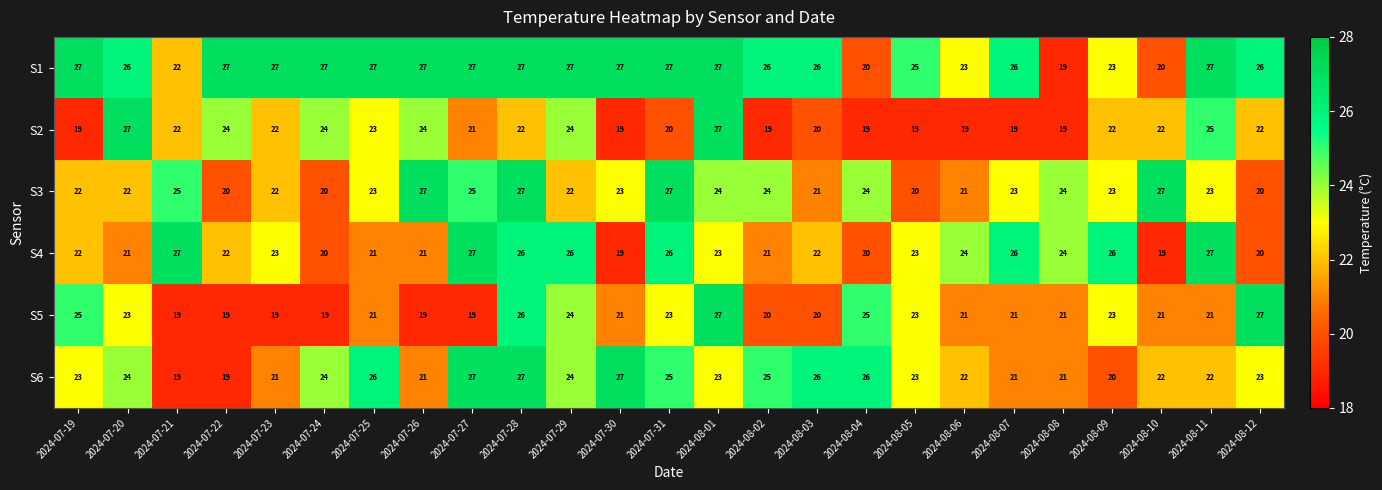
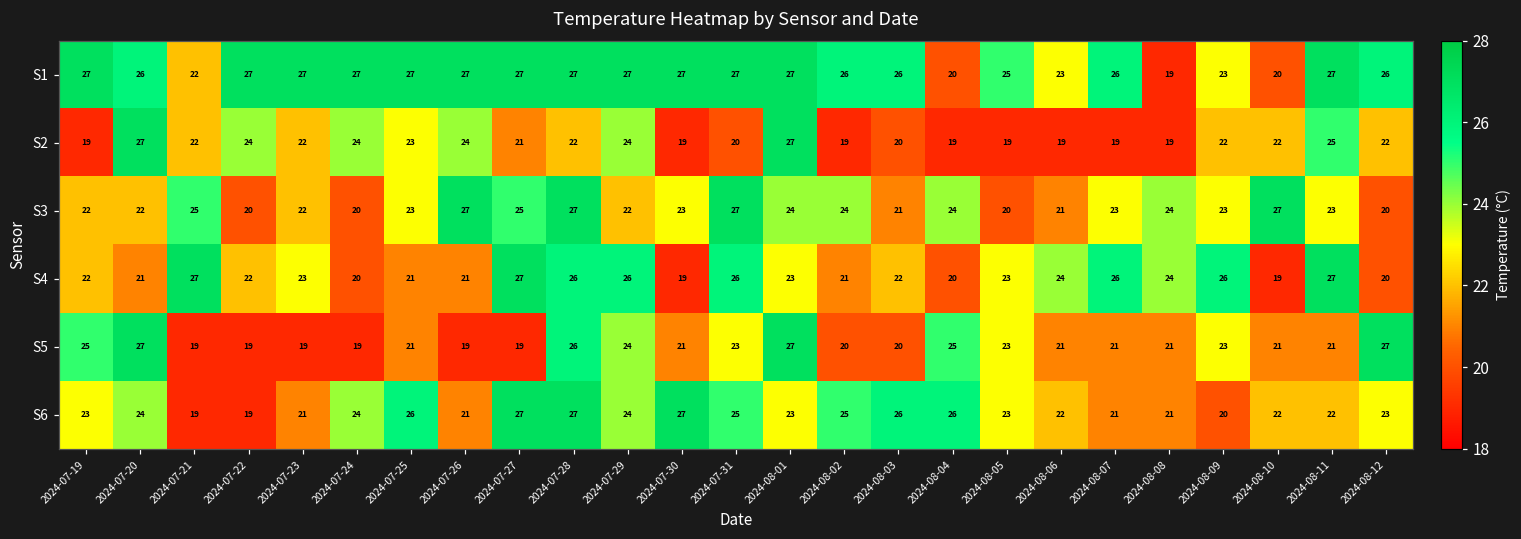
  {
    "S1": {
      "2024-07-19": 27,
      "2024-07-20": 26,
      "2024-07-21": 22,
      "2024-07-22": 27,
      "2024-07-23": 27,
      "2024-07-24": 27,
      "2024-07-25": 27,
      "2024-07-26": 27,
      "2024-07-27": 27,
      "2024-07-28": 27,
      "2024-07-29": 27,
      "2024-07-30": 27,
      "2024-07-31": 27,
      "2024-08-01": 27,
      "2024-08-02": 26,
      "2024-08-03": 26,
      "2024-08-04": 20,
      "2024-08-05": 25,
      "2024-08-06": 23,
      "2024-08-07": 26,
      "2024-08-08": 19,
      "2024-08-09": 23,
      "2024-08-10": 20,
      "2024-08-11": 27,
      "2024-08-12": 26
    },
    "S2": {
      "2024-07-19": 19,
      "2024-07-20": 27,
      "2024-07-21": 22,
      "2024-07-22": 24,
      "2024-07-23": 22,
      "2024-07-24": 24,
      "2024-07-25": 23,
      "2024-07-26": 24,
      "2024-07-27": 21,
      "2024-07-28": 22,
      "2024-07-29": 24,
      "2024-07-30": 19,
      "2024-07-31": 20,
      "2024-08-01": 27,
      "2024-08-02": 19,
      "2024-08-03": 20,
      "2024-08-04": 19,
      "2024-08-05": 19,
      "2024-08-06": 19,
      "2024-08-07": 19,
      "2024-08-08": 19,
      "2024-08-09": 22,
      "2024-08-10": 22,
      "2024-08-11": 25,
      "2024-08-12": 22
    },
    "S3": {
      "2024-07-19": 22,
      "2024-07-20": 22,
      "2024-07-21": 25,
      "2024-07-22": 20,
      "2024-07-23": 22,
      "2024-07-24": 20,
      "2024-07-25": 23,
      "2024-07-26": 27,
      "2024-07-27": 25,
      "2024-07-28": 27,
      "2024-07-29": 22,
      "2024-07-30": 23,
      "2024-07-31": 27,
      "2024-08-01": 24,
      "2024-08-02": 24,
      "2024-08-03": 21,
      "2024-08-04": 24,
      "2024-08-05": 20,
      "2024-08-06": 21,
      "2024-08-07": 23,
      "2024-08-08": 24,
      "2024-08-09": 23,
      "2024-08-10": 27,
      "2024-08-11": 23,
      "2024-08-12": 20
    },
    "S4": {
      "2024-07-19": 22,
      "2024-07-20": 21,
      "2024-07-21": 27,
      "2024-07-22": 22,
      "2024-07-23": 23,
      "2024-07-24": 20,
      "2024-07-25": 21,
      "2024-07-26": 21,
      "2024-07-27": 27,
      "2024-07-28": 26,
      "2024-07-29": 26,
      "2024-07-30": 19,
      "2024-07-31": 26,
      "2024-08-01": 23,
      "2024-08-02": 21,
      "2024-08-03": 22,
      "2024-08-04": 20,
      "2024-08-05": 23,
      "2024-08-06": 24,
      "2024-08-07": 26,
      "2024-08-08": 24,
      "2024-08-09": 26,
      "2024-08-10": 19,
      "2024-08-11": 27,
      "2024-08-12": 20
    },
    "S5": {
      "2024-07-19": 25,
-     "2024-07-20": 23,
+     "2024-07-20": 27,
      "2024-07-21": 19,
      "2024-07-22": 19,
      "2024-07-23": 19,
      "2024-07-24": 19,
      "2024-07-25": 21,
      "2024-07-26": 19,
      "2024-07-27": 19,
      "2024-07-28": 26,
      "2024-07-29": 24,
      "2024-07-30": 21,
      "2024-07-31": 23,
      "2024-08-01": 27,
      "2024-08-02": 20,
      "2024-08-03": 20,
      "2024-08-04": 25,
      "2024-08-05": 23,
      "2024-08-06": 21,
      "2024-08-07": 21,
      "2024-08-08": 21,
      "2024-08-09": 23,
      "2024-08-10": 21,
      "2024-08-11": 21,
      "2024-08-12": 27
    },
    "S6": {
      "2024-07-19": 23,
      "2024-07-20": 24,
      "2024-07-21": 19,
      "2024-07-22": 19,
      "2024-07-23": 21,
      "2024-07-24": 24,
      "2024-07-25": 26,
      "2024-07-26": 21,
      "2024-07-27": 27,
      "2024-07-28": 27,
      "2024-07-29": 24,
      "2024-07-30": 27,
      "2024-07-31": 25,
      "2024-08-01": 23,
      "2024-08-02": 25,
      "2024-08-03": 26,
      "2024-08-04": 26,
      "2024-08-05": 23,
      "2024-08-06": 22,
      "2024-08-07": 21,
      "2024-08-08": 21,
      "2024-08-09": 20,
      "2024-08-10": 22,
      "2024-08-11": 22,
      "2024-08-12": 23
    }
  }
